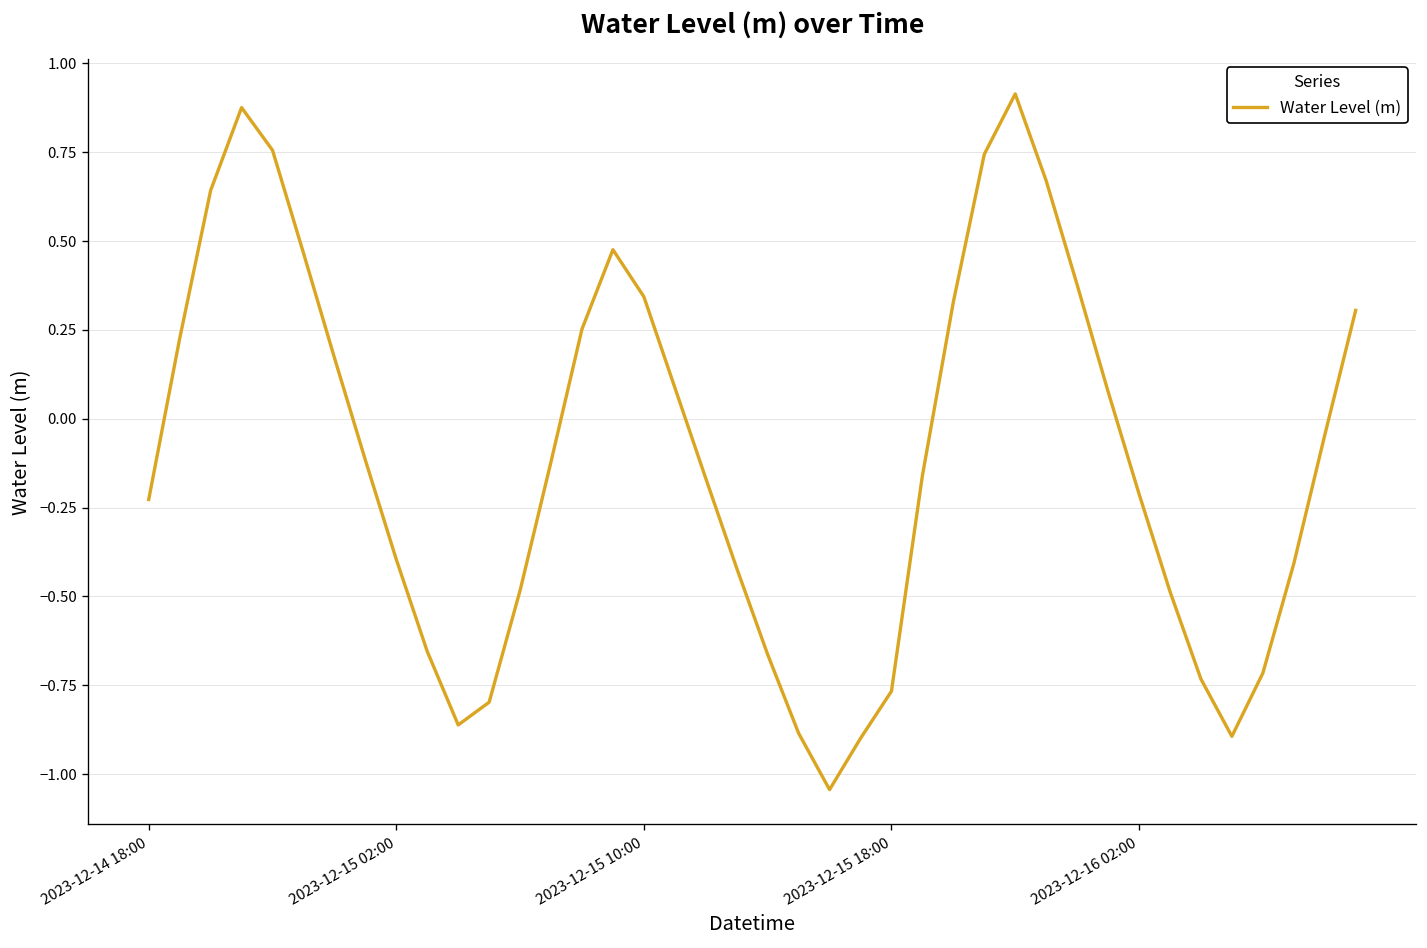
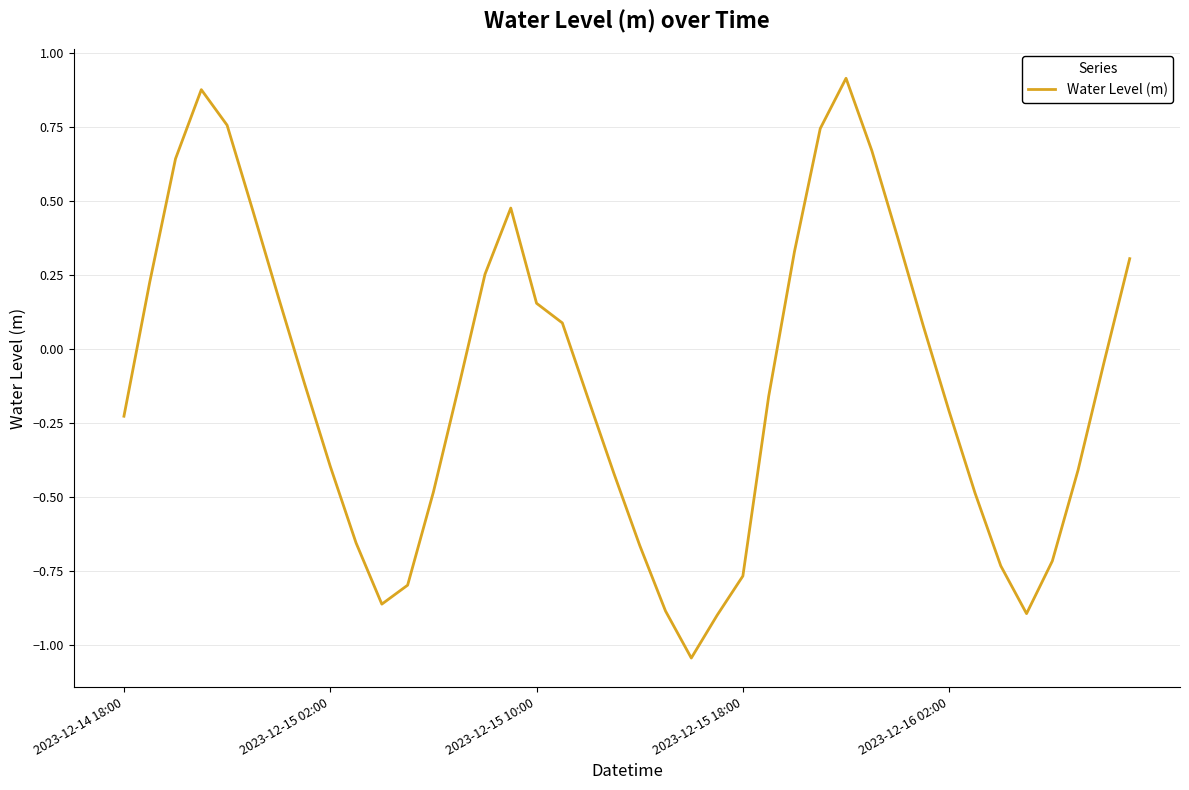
  {
    "2023-12-14 18:00": -0.23,
    "2023-12-15 02:00": -0.40,
-   "2023-12-15 10:00": 0.34,
+   "2023-12-15 10:00": 0.15,
    "2023-12-15 18:00": -0.77,
    "2023-12-16 02:00": -0.21
  }
